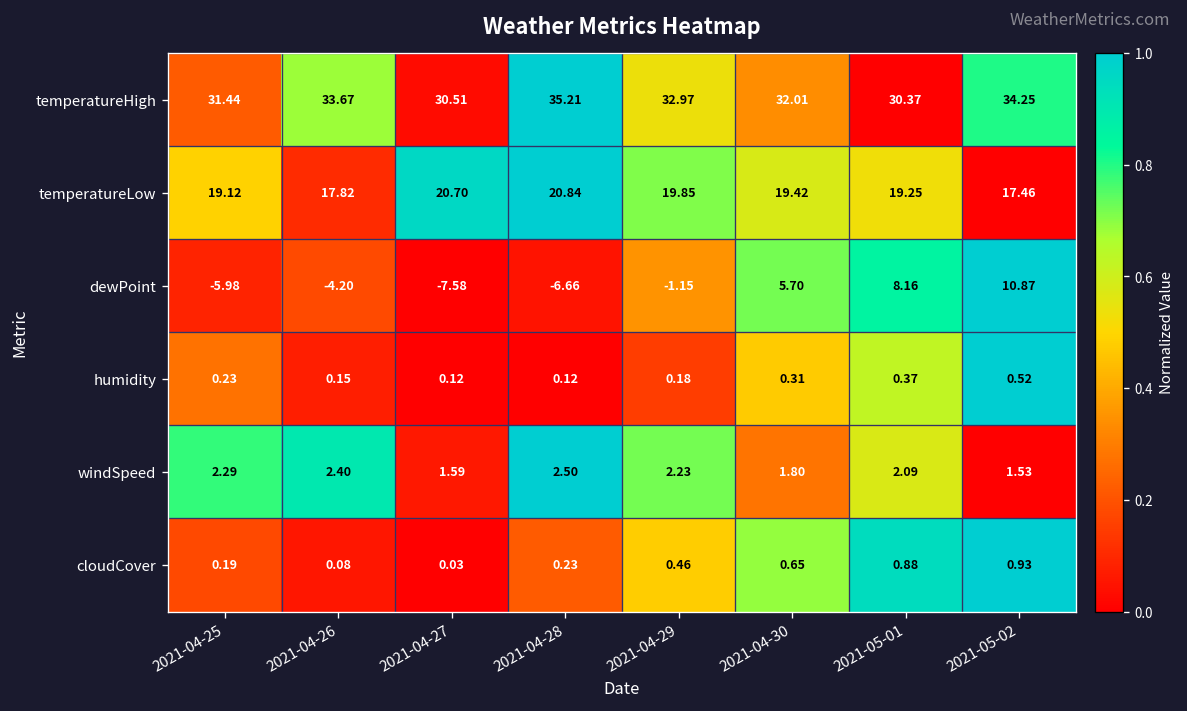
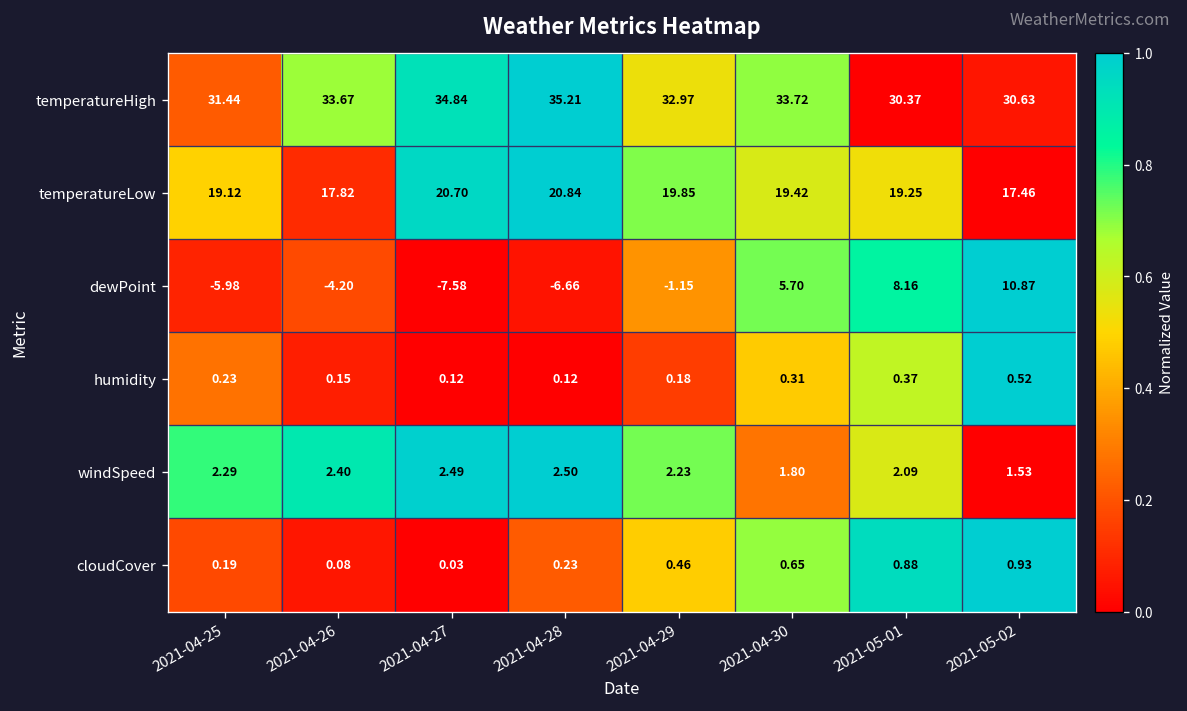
  {
    "temperatureHigh": {
      "2021-04-25": 31.44,
      "2021-04-26": 33.67,
-     "2021-04-27": 30.51,
+     "2021-04-27": 34.84,
      "2021-04-28": 35.21,
      "2021-04-29": 32.97,
-     "2021-04-30": 32.01,
+     "2021-04-30": 33.72,
      "2021-05-01": 30.37,
-     "2021-05-02": 34.25
+     "2021-05-02": 30.63
    },
    "temperatureLow": {
      "2021-04-25": 19.12,
      "2021-04-26": 17.82,
      "2021-04-27": 20.70,
      "2021-04-28": 20.84,
      "2021-04-29": 19.85,
      "2021-04-30": 19.42,
      "2021-05-01": 19.25,
      "2021-05-02": 17.46
    },
    "dewPoint": {
      "2021-04-25": -5.98,
      "2021-04-26": -4.20,
      "2021-04-27": -7.58,
      "2021-04-28": -6.66,
      "2021-04-29": -1.15,
      "2021-04-30": 5.70,
      "2021-05-01": 8.16,
      "2021-05-02": 10.87
    },
    "humidity": {
      "2021-04-25": 0.23,
      "2021-04-26": 0.15,
      "2021-04-27": 0.12,
      "2021-04-28": 0.12,
      "2021-04-29": 0.18,
      "2021-04-30": 0.31,
      "2021-05-01": 0.37,
      "2021-05-02": 0.52
    },
    "windSpeed": {
      "2021-04-25": 2.29,
      "2021-04-26": 2.40,
-     "2021-04-27": 1.59,
+     "2021-04-27": 2.49,
      "2021-04-28": 2.50,
      "2021-04-29": 2.23,
      "2021-04-30": 1.80,
      "2021-05-01": 2.09,
      "2021-05-02": 1.53
    },
    "cloudCover": {
      "2021-04-25": 0.19,
      "2021-04-26": 0.08,
      "2021-04-27": 0.03,
      "2021-04-28": 0.23,
      "2021-04-29": 0.46,
      "2021-04-30": 0.65,
      "2021-05-01": 0.88,
      "2021-05-02": 0.93
    }
  }
